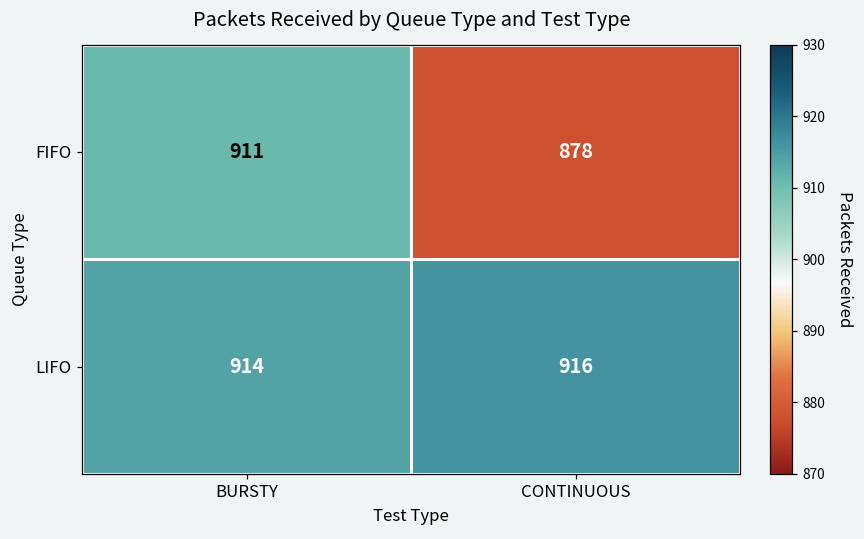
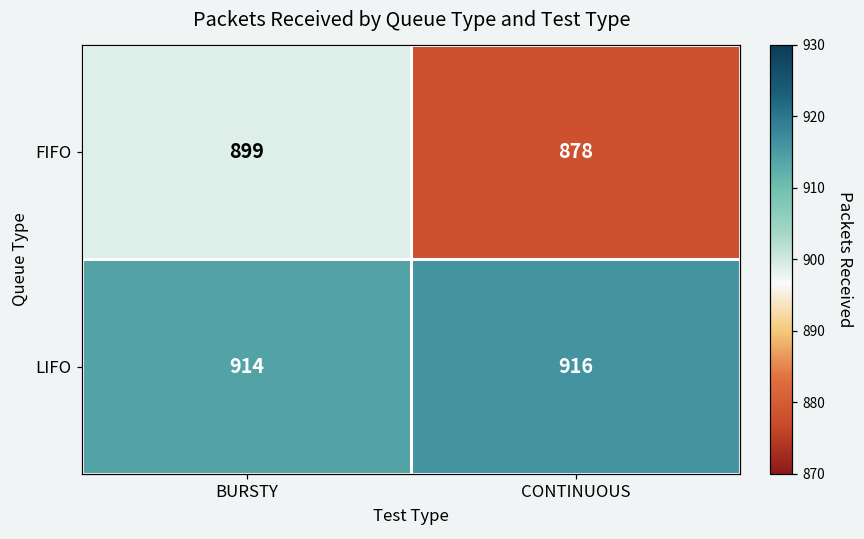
  {
    "FIFO": {
-     "BURSTY": 911,
+     "BURSTY": 899,
      "CONTINUOUS": 878
    },
    "LIFO": {
      "BURSTY": 914,
      "CONTINUOUS": 916
    }
  }
